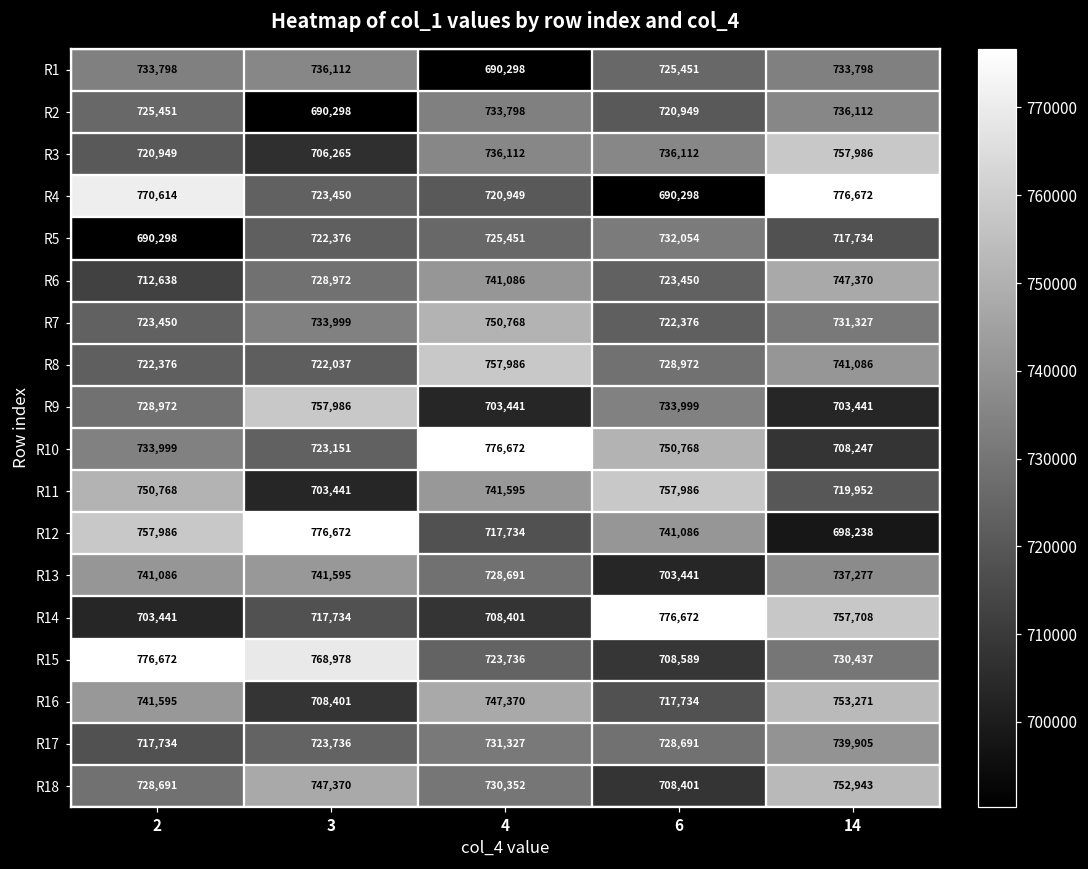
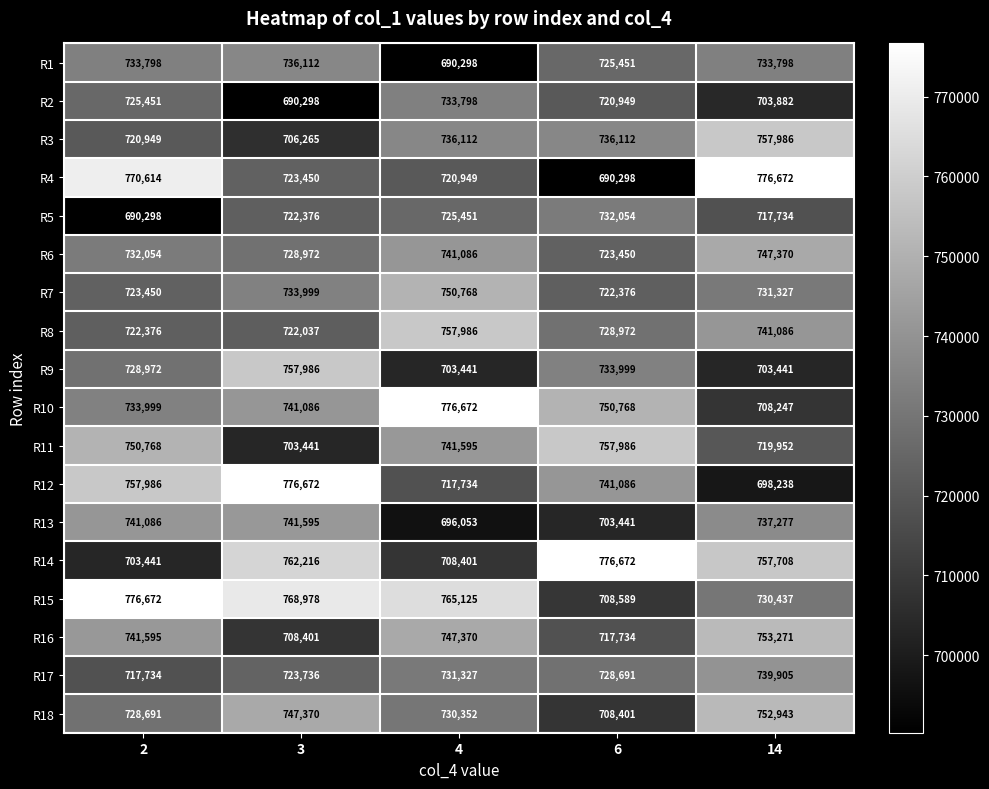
  {
    "R1": {
      "2": "733,798",
      "3": "736,112",
      "4": "690,298",
      "6": "725,451",
      "14": "733,798"
    },
    "R2": {
      "2": "725,451",
      "3": "690,298",
      "4": "733,798",
      "6": "720,949",
-     "14": "736,112"
+     "14": "703,882"
    },
    "R3": {
      "2": "720,949",
      "3": "706,265",
      "4": "736,112",
      "6": "736,112",
      "14": "757,986"
    },
    "R4": {
      "2": "770,614",
      "3": "723,450",
      "4": "720,949",
      "6": "690,298",
      "14": "776,672"
    },
    "R5": {
      "2": "690,298",
      "3": "722,376",
      "4": "725,451",
      "6": "732,054",
      "14": "717,734"
    },
    "R6": {
-     "2": "712,638",
+     "2": "732,054",
      "3": "728,972",
      "4": "741,086",
      "6": "723,450",
      "14": "747,370"
    },
    "R7": {
      "2": "723,450",
      "3": "733,999",
      "4": "750,768",
      "6": "722,376",
      "14": "731,327"
    },
    "R8": {
      "2": "722,376",
      "3": "722,037",
      "4": "757,986",
      "6": "728,972",
      "14": "741,086"
    },
    "R9": {
      "2": "728,972",
      "3": "757,986",
      "4": "703,441",
      "6": "733,999",
      "14": "703,441"
    },
    "R10": {
      "2": "733,999",
-     "3": "723,151",
+     "3": "741,086",
      "4": "776,672",
      "6": "750,768",
      "14": "708,247"
    },
    "R11": {
      "2": "750,768",
      "3": "703,441",
      "4": "741,595",
      "6": "757,986",
      "14": "719,952"
    },
    "R12": {
      "2": "757,986",
      "3": "776,672",
      "4": "717,734",
      "6": "741,086",
      "14": "698,238"
    },
    "R13": {
      "2": "741,086",
      "3": "741,595",
-     "4": "728,691",
+     "4": "696,053",
      "6": "703,441",
      "14": "737,277"
    },
    "R14": {
      "2": "703,441",
-     "3": "717,734",
+     "3": "762,216",
      "4": "708,401",
      "6": "776,672",
      "14": "757,708"
    },
    "R15": {
      "2": "776,672",
      "3": "768,978",
-     "4": "723,736",
+     "4": "765,125",
      "6": "708,589",
      "14": "730,437"
    },
    "R16": {
      "2": "741,595",
      "3": "708,401",
      "4": "747,370",
      "6": "717,734",
      "14": "753,271"
    },
    "R17": {
      "2": "717,734",
      "3": "723,736",
      "4": "731,327",
      "6": "728,691",
      "14": "739,905"
    },
    "R18": {
      "2": "728,691",
      "3": "747,370",
      "4": "730,352",
      "6": "708,401",
      "14": "752,943"
    }
  }
